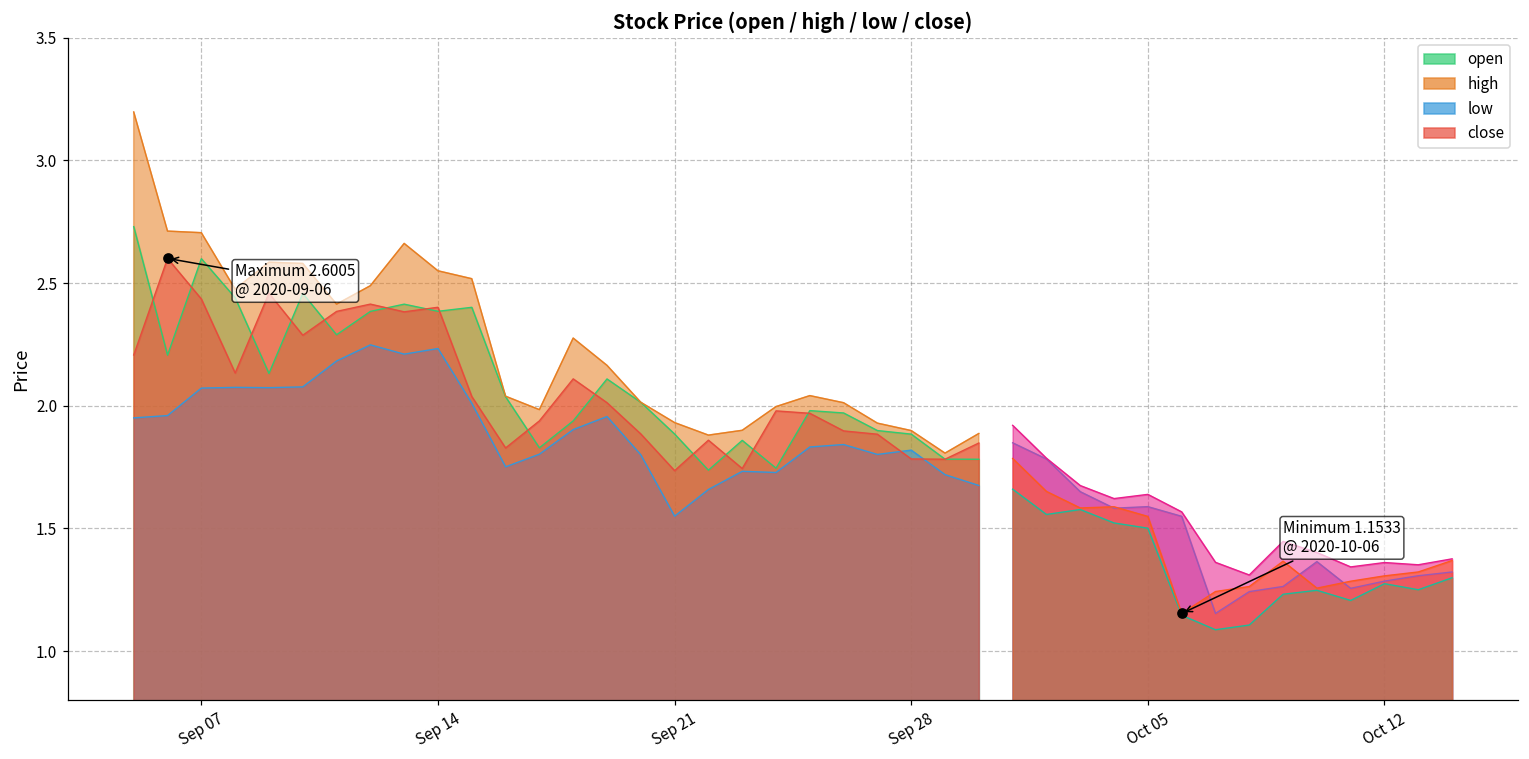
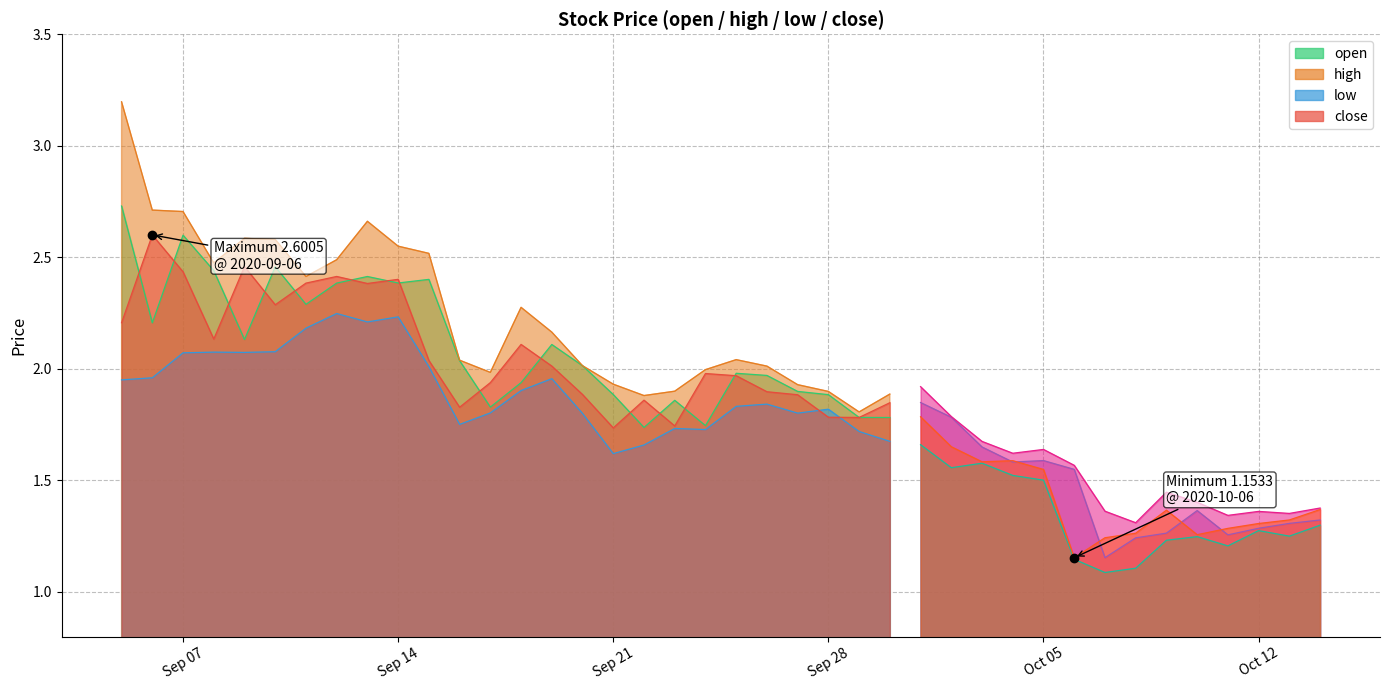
  {
    "low": {
      "Sep 07": 2.07,
      "Sep 14": 2.23,
-     "Sep 21": 1.55,
+     "Sep 21": 1.62,
      "Sep 28": 1.82
    }
  }
